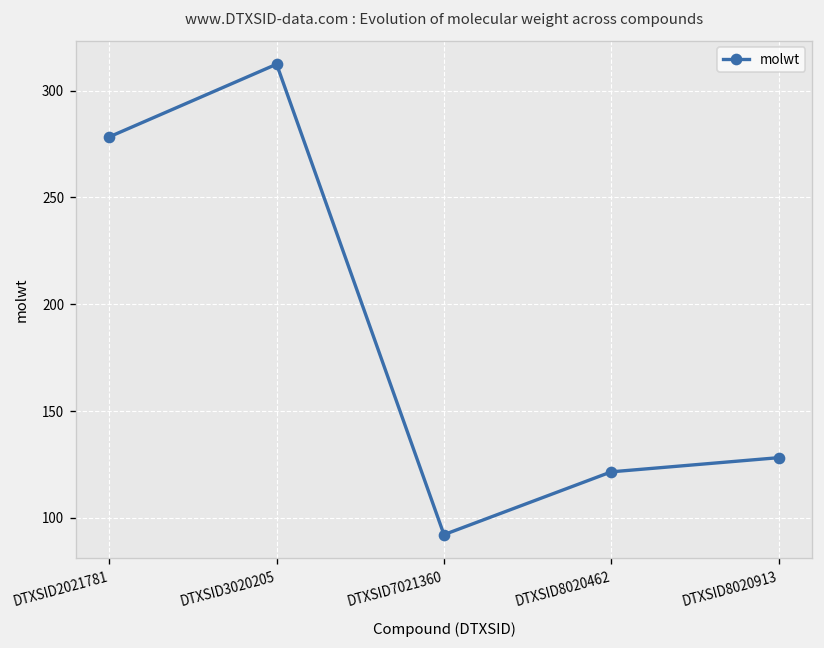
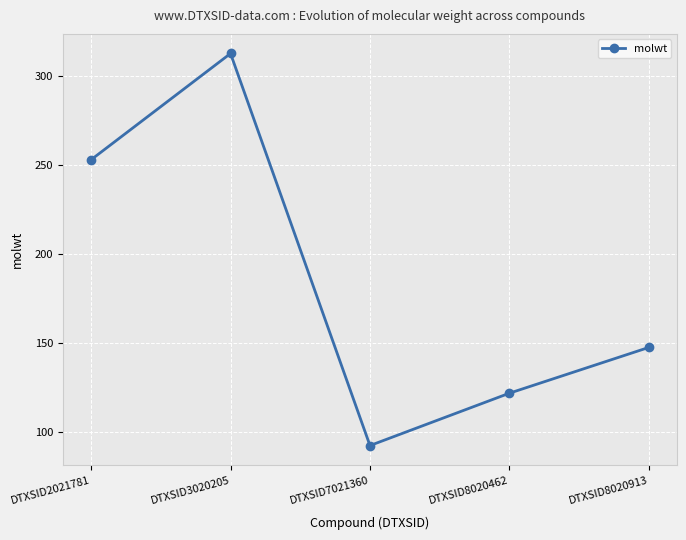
  {
-   "DTXSID2021781": 278,
+   "DTXSID2021781": 253,
    "DTXSID3020205": 312,
    "DTXSID7021360": 92,
    "DTXSID8020462": 122,
-   "DTXSID8020913": 128
+   "DTXSID8020913": 147
  }
